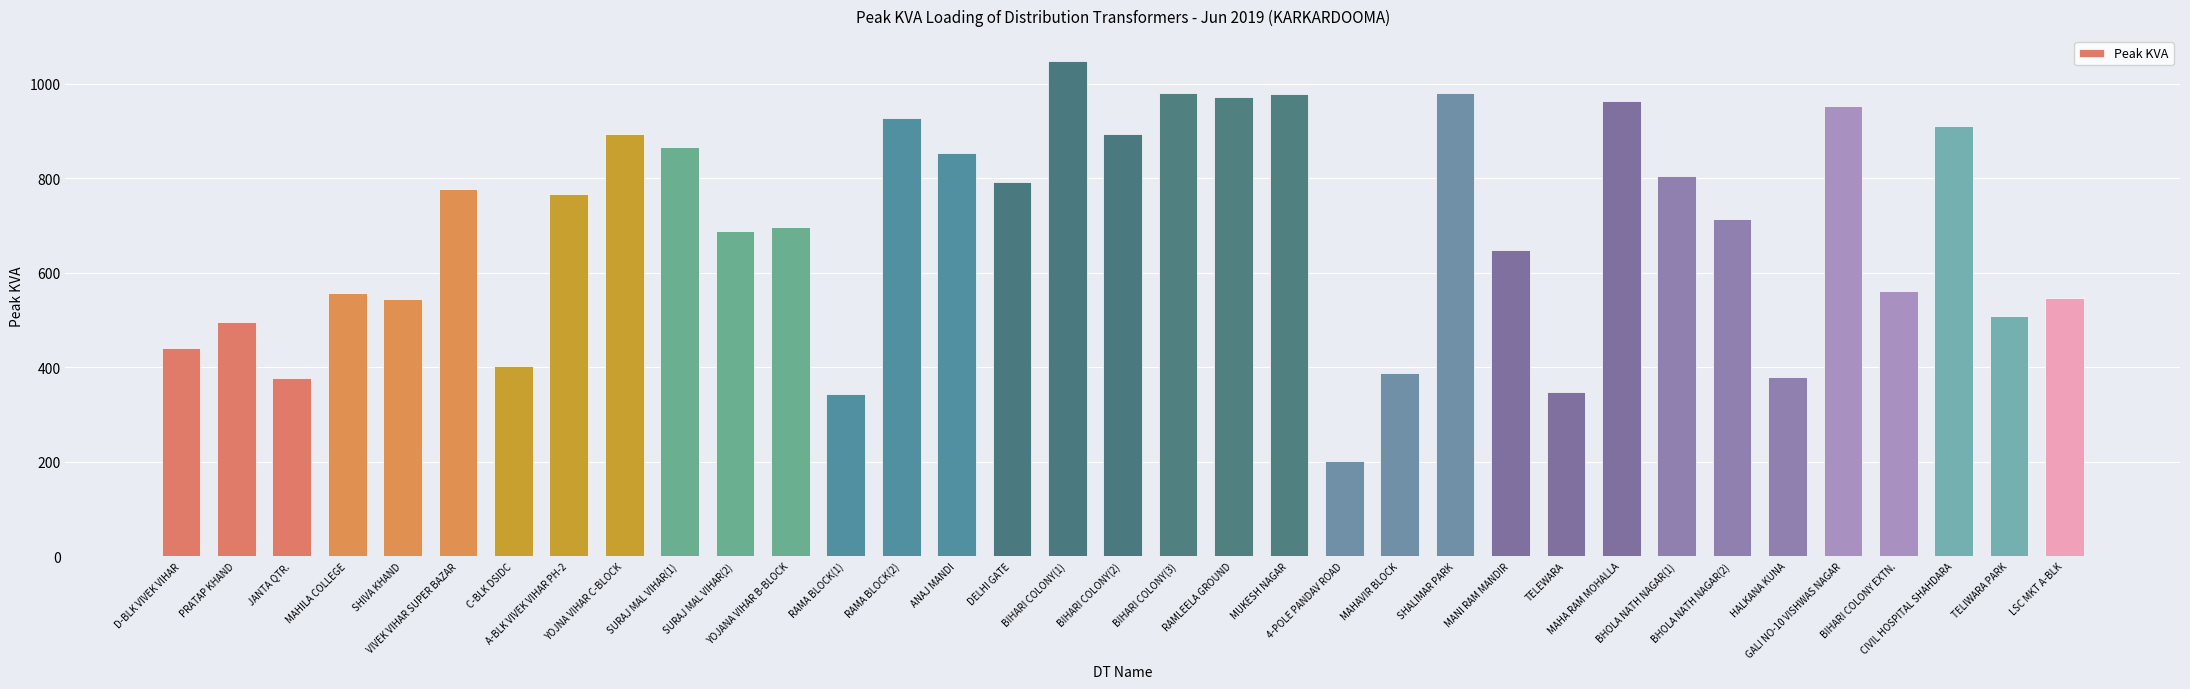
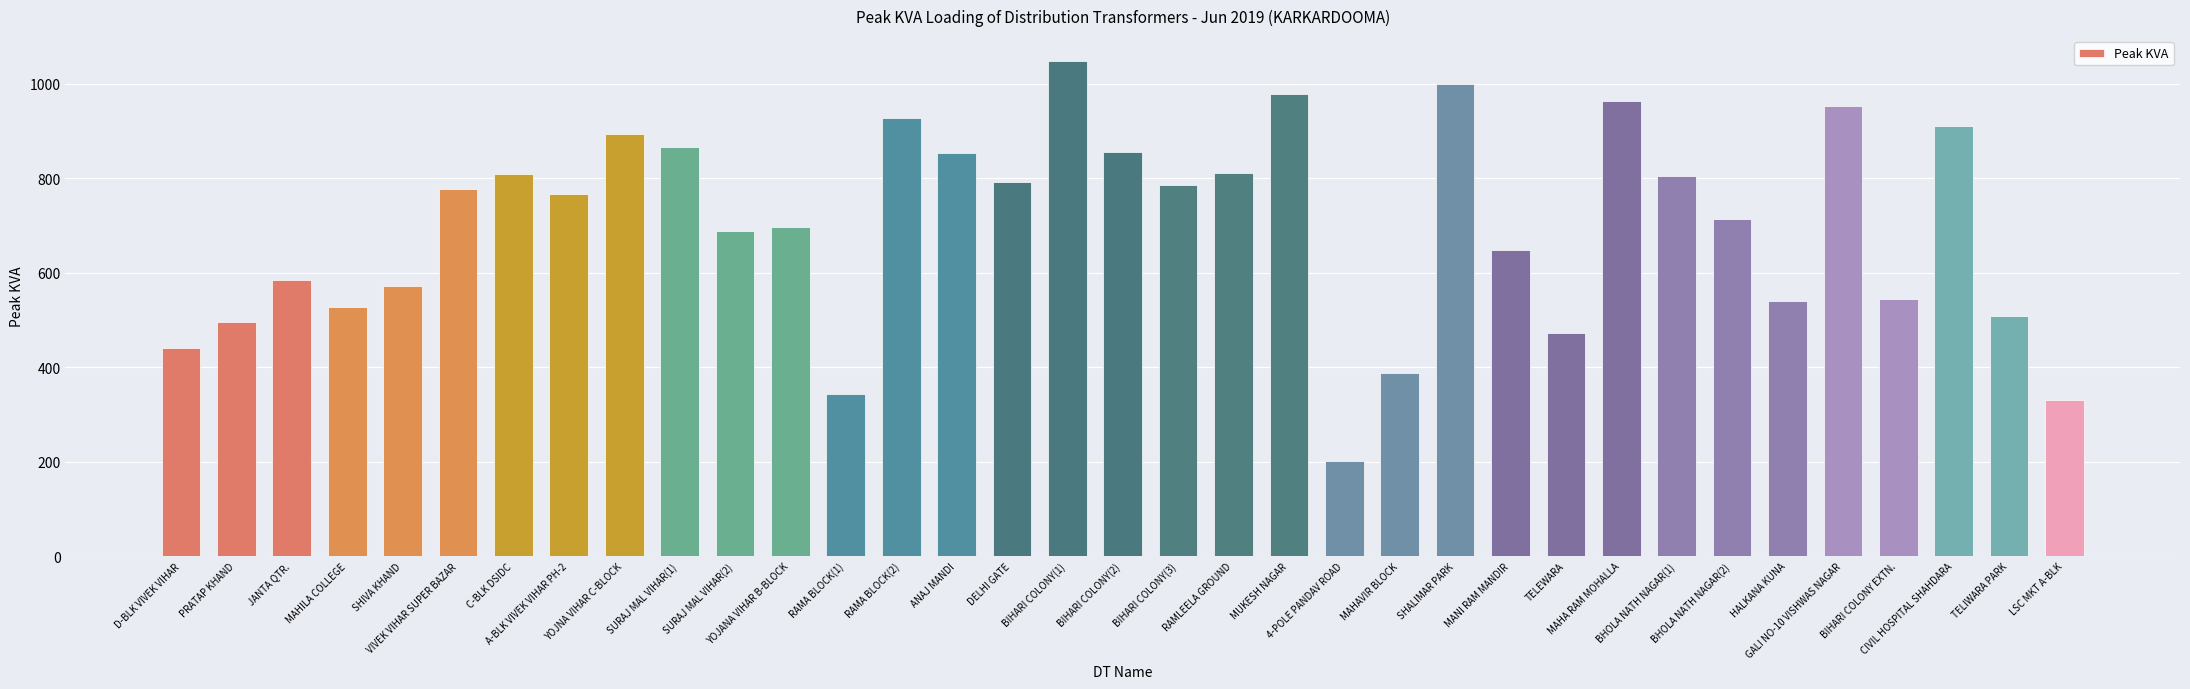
  {
    "D-BLK VIVEK VIHAR": 440,
    "PRATAP KHAND": 500,
-   "JANTA QTR.": 380,
-   "MAHILA COLLEGE": 560,
-   "SHIVA KHAND": 550,
+   "JANTA QTR.": 580,
+   "MAHILA COLLEGE": 530,
+   "SHIVA KHAND": 570,
    "VIVEK VIHAR SUPER BAZAR": 780,
-   "C-BLK DSIDC": 400,
+   "C-BLK DSIDC": 810,
    "A-BLK VIVEK VIHAR PH-2": 770,
    "YOJNA VIHAR C-BLOCK": 890,
    "SURAJ MAL VIHAR(1)": 870,
    "SURAJ MAL VIHAR(2)": 690,
    "YOJANA VIHAR B-BLOCK": 700,
    "RAMA BLOCK(1)": 340,
    "RAMA BLOCK(2)": 930,
    "ANAJ MANDI": 850,
    "DELHI GATE": 790,
    "BIHARI COLONY(1)": 1050,
-   "BIHARI COLONY(2)": 890,
-   "BIHARI COLONY(3)": 980,
-   "RAMLEELA GROUND": 970,
+   "BIHARI COLONY(2)": 860,
+   "BIHARI COLONY(3)": 790,
+   "RAMLEELA GROUND": 810,
    "MUKESH NAGAR": 980,
    "4-POLE PANDAV ROAD": 200,
    "MAHAVIR BLOCK": 390,
-   "SHALIMAR PARK": 980,
+   "SHALIMAR PARK": 1000,
    "MANI RAM MANDIR": 650,
-   "TELEWARA": 350,
+   "TELEWARA": 470,
    "MAHA RAM MOHALLA": 960,
    "BHOLA NATH NAGAR(1)": 810,
    "BHOLA NATH NAGAR(2)": 710,
-   "HALKANA KUNA": 380,
+   "HALKANA KUNA": 540,
    "GALI NO-10 VISHWAS NAGAR": 950,
-   "BIHARI COLONY EXTN.": 560,
+   "BIHARI COLONY EXTN.": 550,
    "CIVIL HOSPITAL SHAHDARA": 910,
    "TELIWARA PARK": 510,
-   "LSC MKT A-BLK": 550
+   "LSC MKT A-BLK": 330
  }
